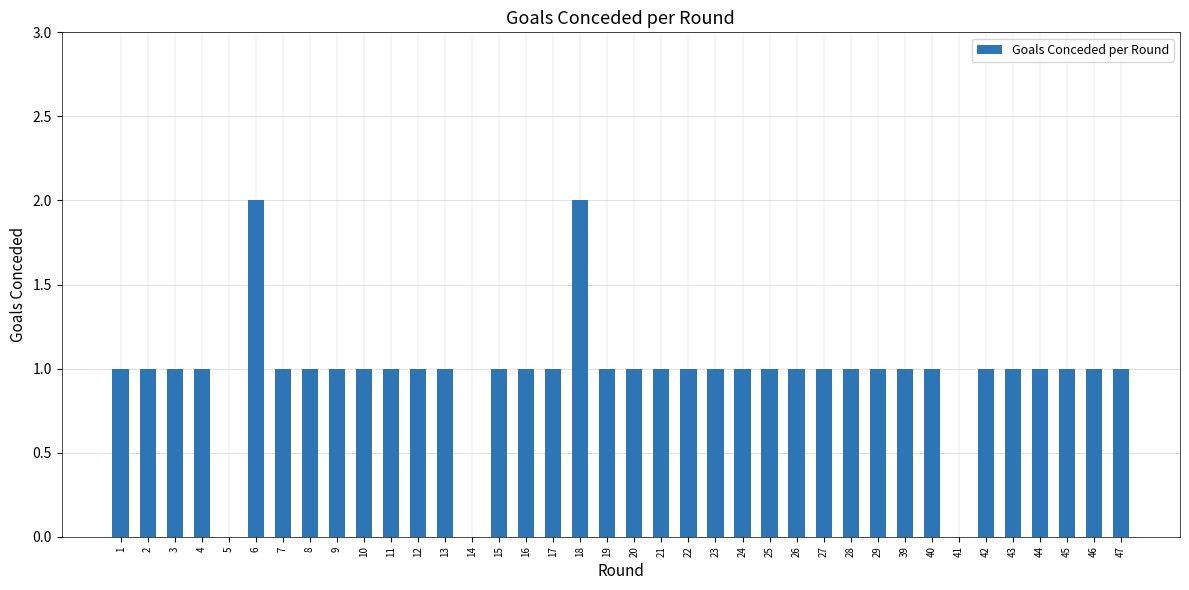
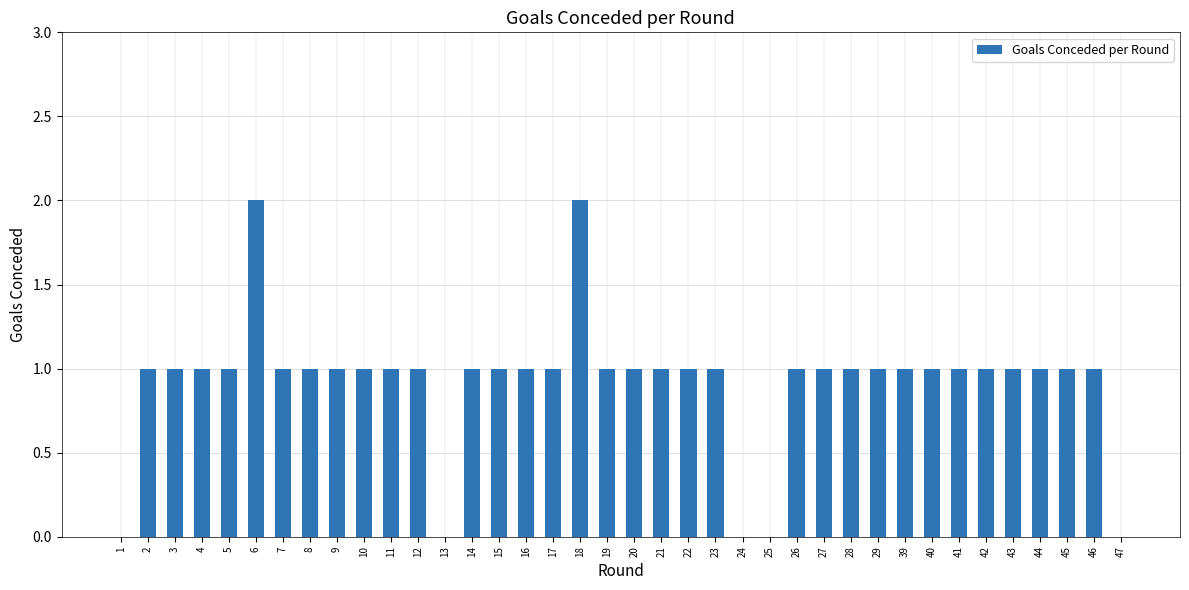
  {
-   "1": 1,
+   "1": 0,
    "2": 1,
    "3": 1,
    "4": 1,
-   "5": 0,
+   "5": 1,
    "6": 2,
    "7": 1,
    "8": 1,
    "9": 1,
    "10": 1,
    "11": 1,
    "12": 1,
-   "13": 1,
-   "14": 0,
+   "13": 0,
+   "14": 1,
    "15": 1,
    "16": 1,
    "17": 1,
    "18": 2,
    "19": 1,
    "20": 1,
    "21": 1,
    "22": 1,
    "23": 1,
-   "24": 1,
-   "25": 1,
+   "24": 0,
+   "25": 0,
    "26": 1,
    "27": 1,
    "28": 1,
    "29": 1,
    "39": 1,
    "40": 1,
-   "41": 0,
+   "41": 1,
    "42": 1,
    "43": 1,
    "44": 1,
    "45": 1,
    "46": 1,
-   "47": 1
+   "47": 0
  }
